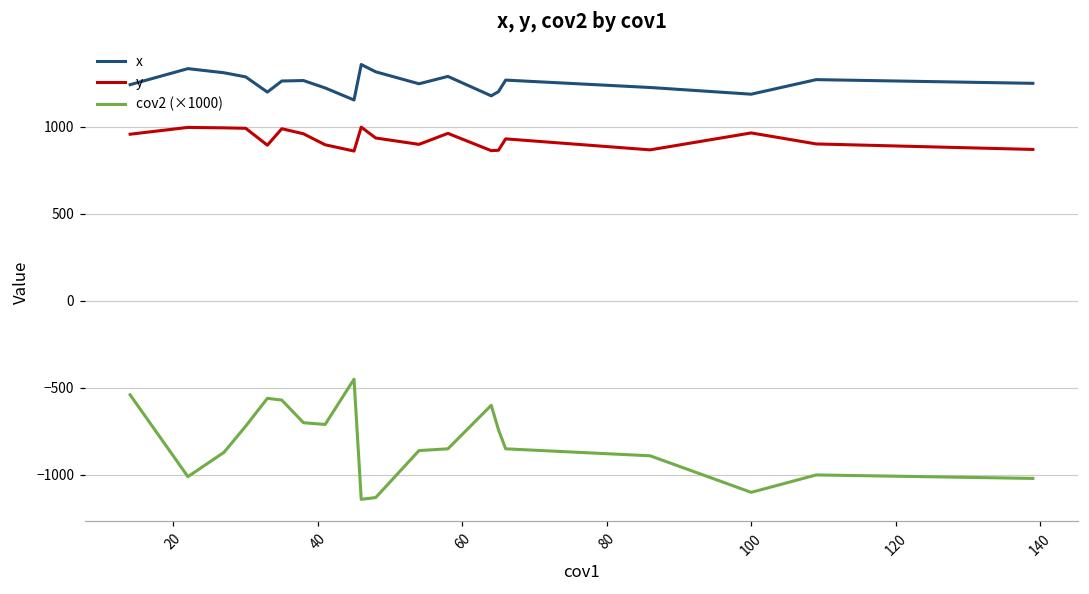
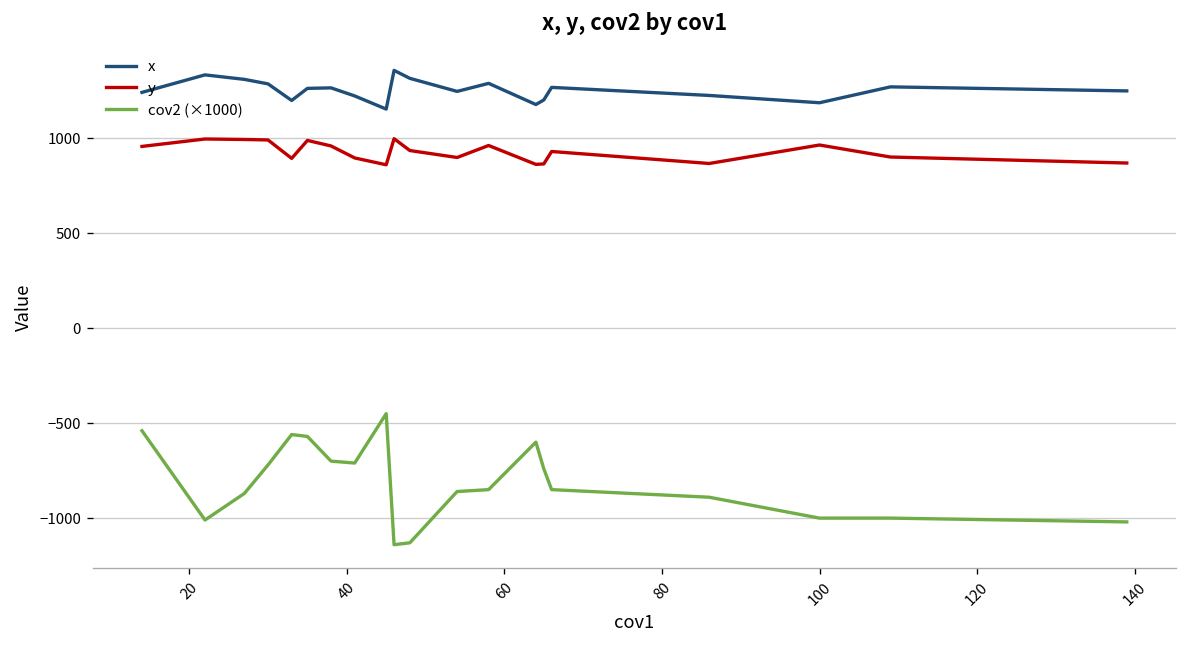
  {
    "x": {
      "100": 1190
    },
    "y": {
      "100": 960
    },
    "cov2 (×1000)": {
-     "100": -1100
+     "100": -1000
    }
  }
